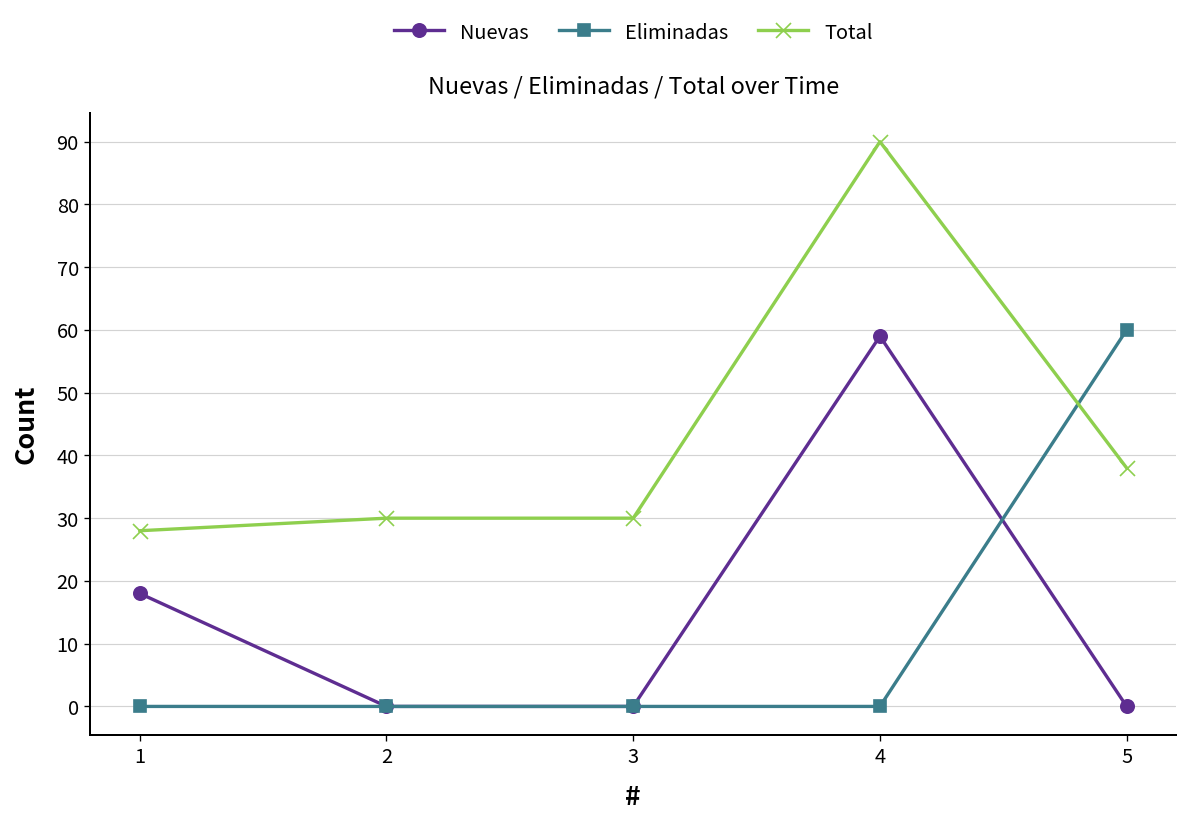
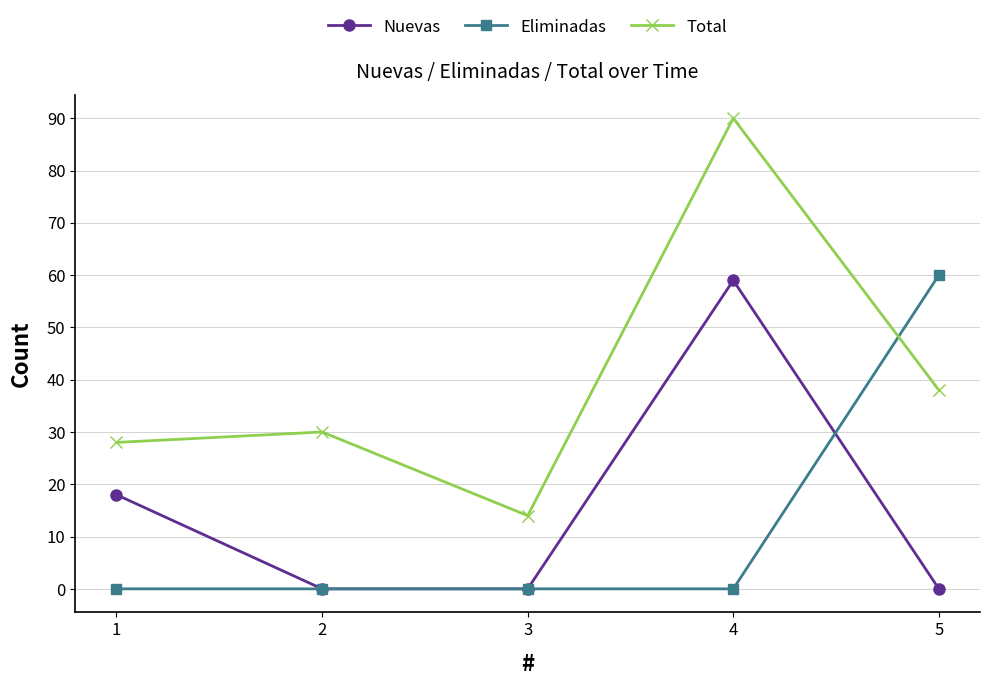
  {
    "Nuevas": {
      "1": 18,
      "4": 59,
      "5": 0
    },
    "Eliminadas": {
      "1": 0,
      "4": 0,
      "5": 60
    },
    "Total": {
      "1": 28,
      "2": 30,
-     "3": 30,
+     "3": 14,
      "4": 90,
      "5": 38
    }
  }
